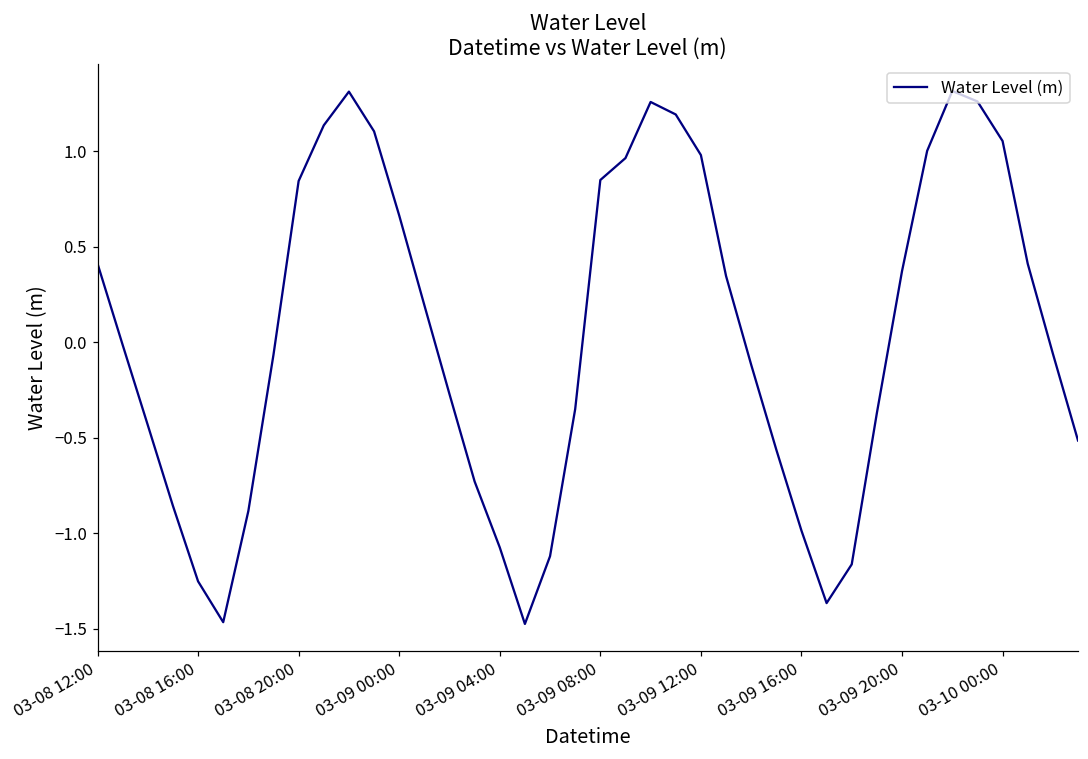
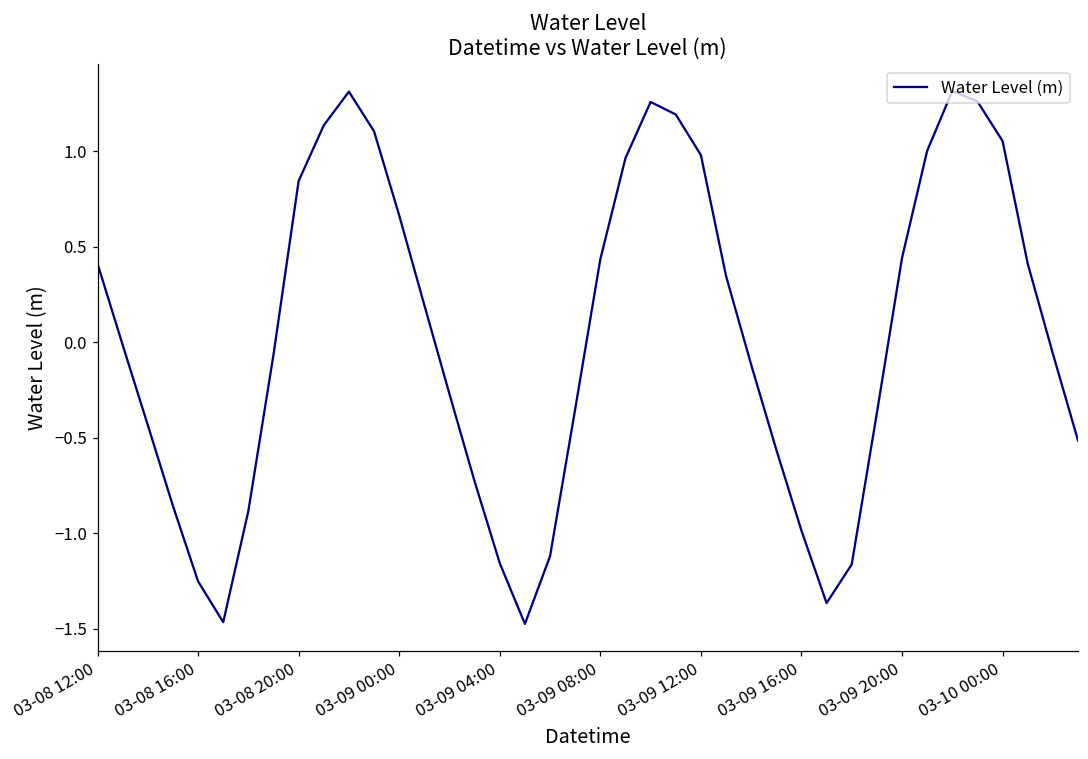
  {
    "03-08 12:00": 0.41,
    "03-08 16:00": -1.25,
    "03-08 20:00": 0.84,
    "03-09 00:00": 0.66,
-   "03-09 04:00": -1.08,
-   "03-09 08:00": 0.85,
+   "03-09 04:00": -1.16,
+   "03-09 08:00": 0.43,
    "03-09 12:00": 0.98,
    "03-09 16:00": -0.99,
-   "03-09 20:00": 0.37,
+   "03-09 20:00": 0.44,
    "03-10 00:00": 1.05
  }
